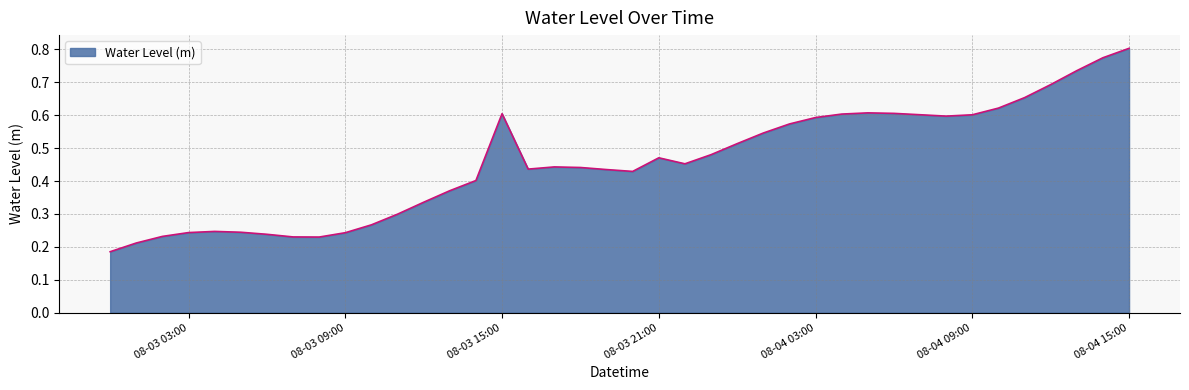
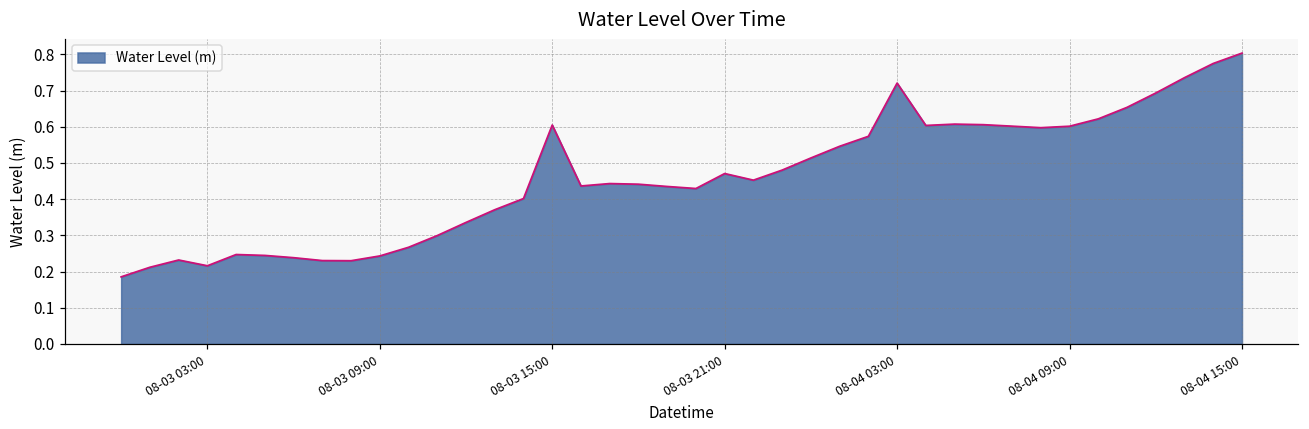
  {
-   "08-03 03:00": 0.24,
+   "08-03 03:00": 0.22,
    "08-03 09:00": 0.24,
    "08-03 15:00": 0.60,
    "08-03 21:00": 0.47,
-   "08-04 03:00": 0.59,
+   "08-04 03:00": 0.72,
    "08-04 09:00": 0.60,
    "08-04 15:00": 0.80
  }
